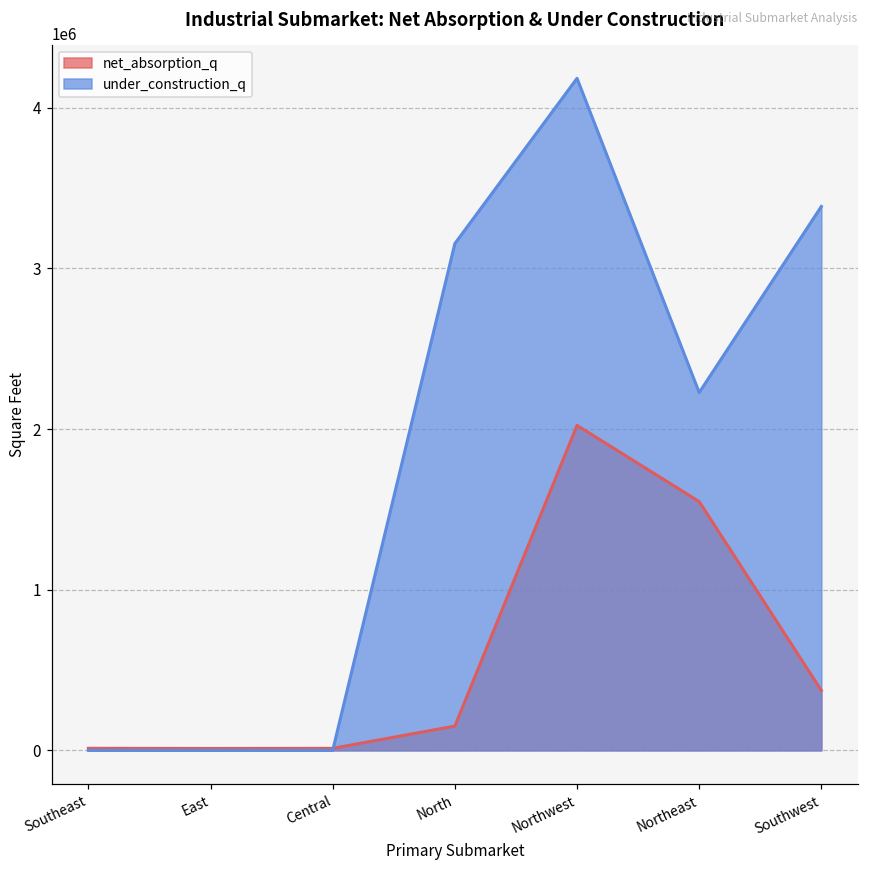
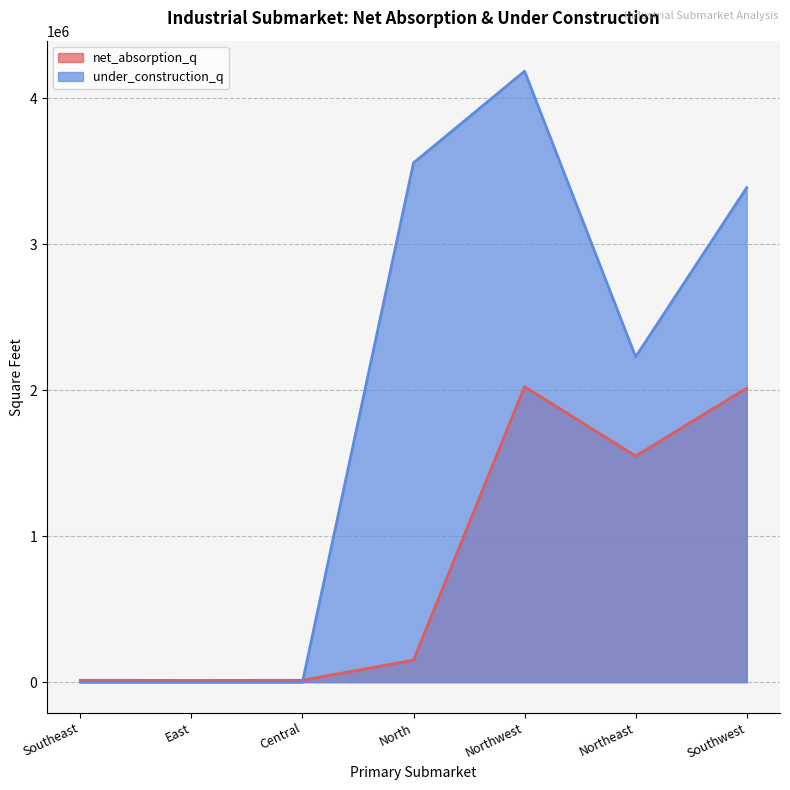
  {
    "net_absorption_q": {
      "North": 150000,
      "Northwest": 2020000,
      "Northeast": 1550000,
-     "Southwest": 370000
+     "Southwest": 2010000
    },
    "under_construction_q": {
-     "North": 3160000,
+     "North": 3560000,
      "Northwest": 4180000,
      "Northeast": 2230000,
      "Southwest": 3390000
    }
  }
